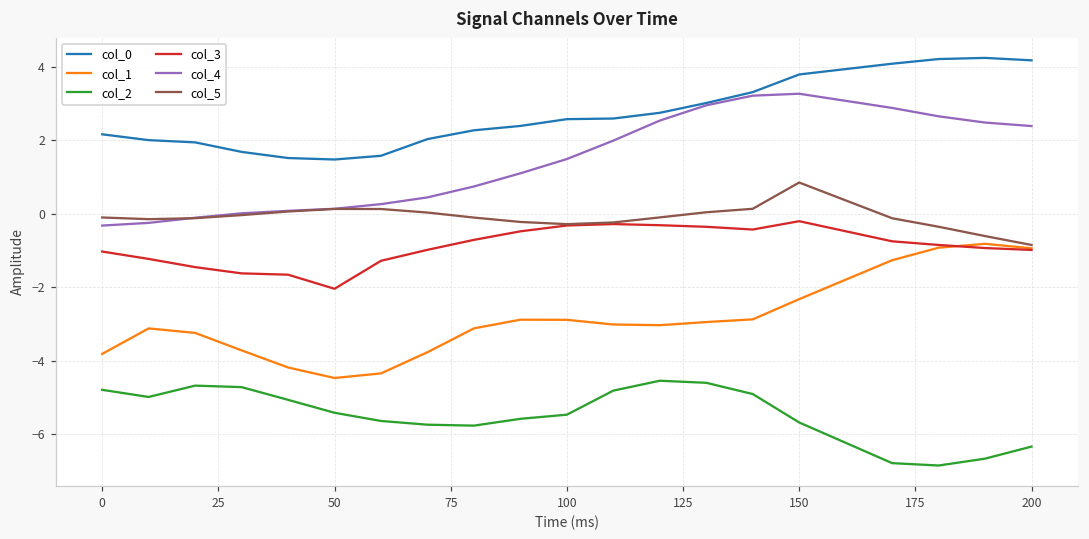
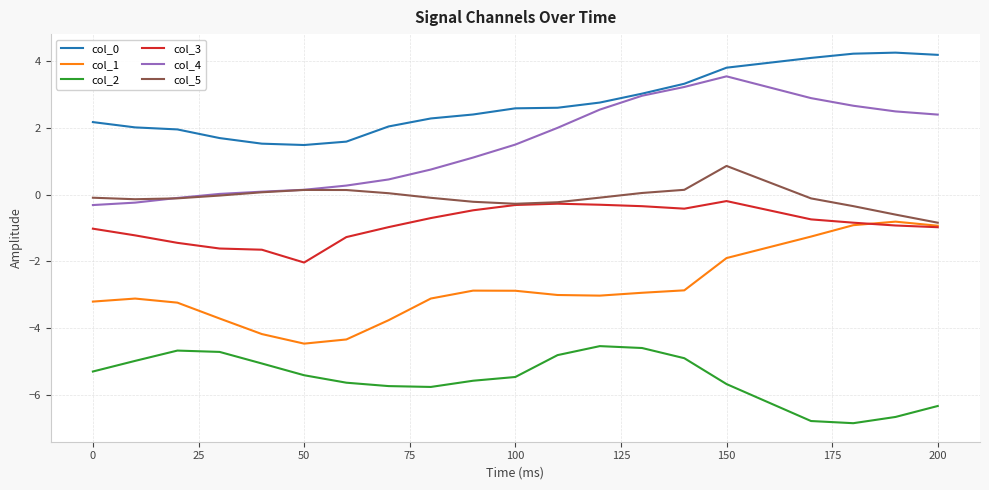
  {
    "col_0": {
      "0": 2.2,
      "50": 1.5,
      "100": 2.6,
      "150": 3.8,
      "200": 4.2
    },
    "col_1": {
-     "0": -3.8,
+     "0": -3.2,
      "50": -4.5,
      "100": -2.9,
-     "150": -2.3
+     "150": -1.9
    },
    "col_2": {
-     "0": -4.8,
+     "0": -5.3,
      "50": -5.4,
      "100": -5.5,
      "150": -5.7,
      "200": -6.3
    },
    "col_3": {
      "0": -1.0,
      "50": -2.0,
      "150": -0.2
    },
    "col_4": {
      "0": -0.3,
      "100": 1.5,
-     "150": 3.3,
+     "150": 3.5,
      "200": 2.4
    },
    "col_5": {
      "0": -0.1,
      "150": 0.9,
      "200": -0.8
    }
  }
